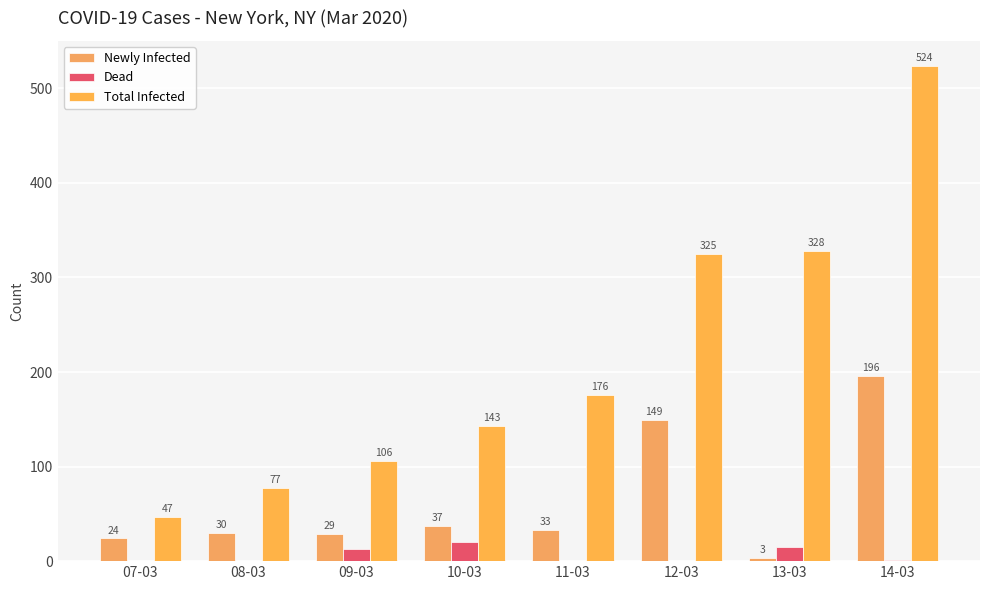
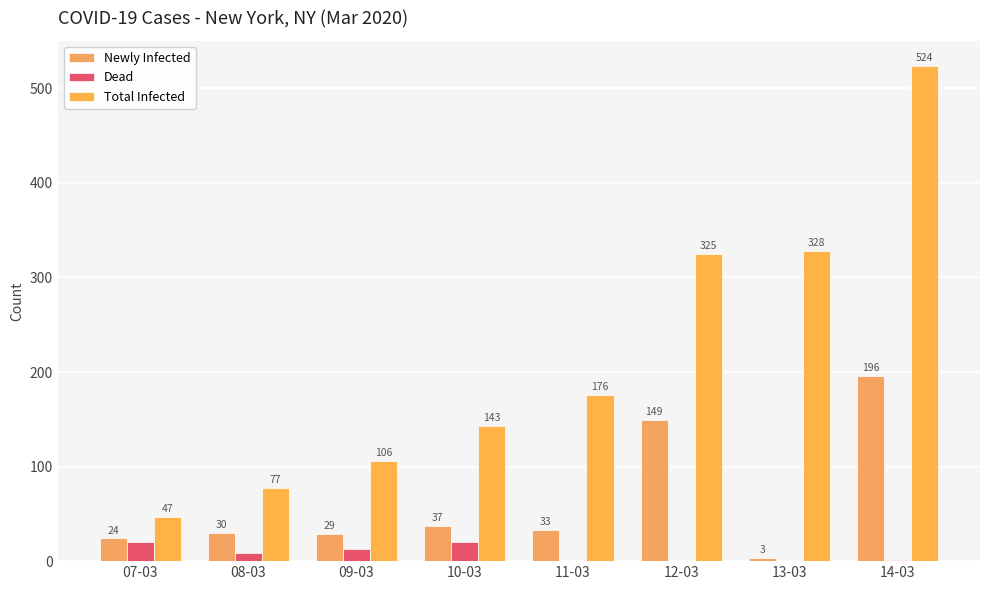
  {
    "Dead": {
-     "07-03": 0,
-     "08-03": 0,
+     "07-03": 20,
+     "08-03": 10,
      "09-03": 10,
      "10-03": 20,
      "11-03": 0,
      "12-03": 0,
-     "13-03": 20
+     "13-03": 0
    }
  }
